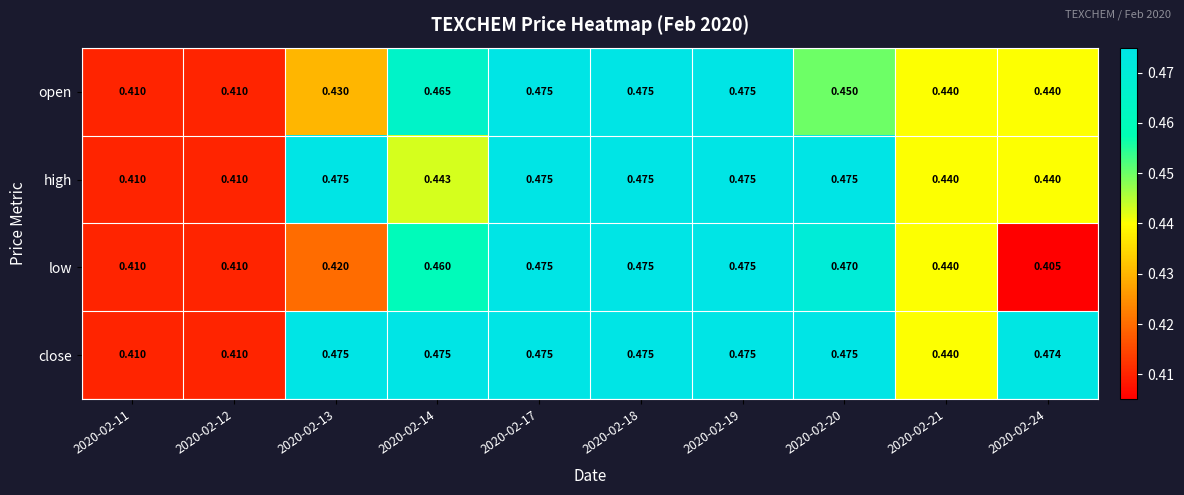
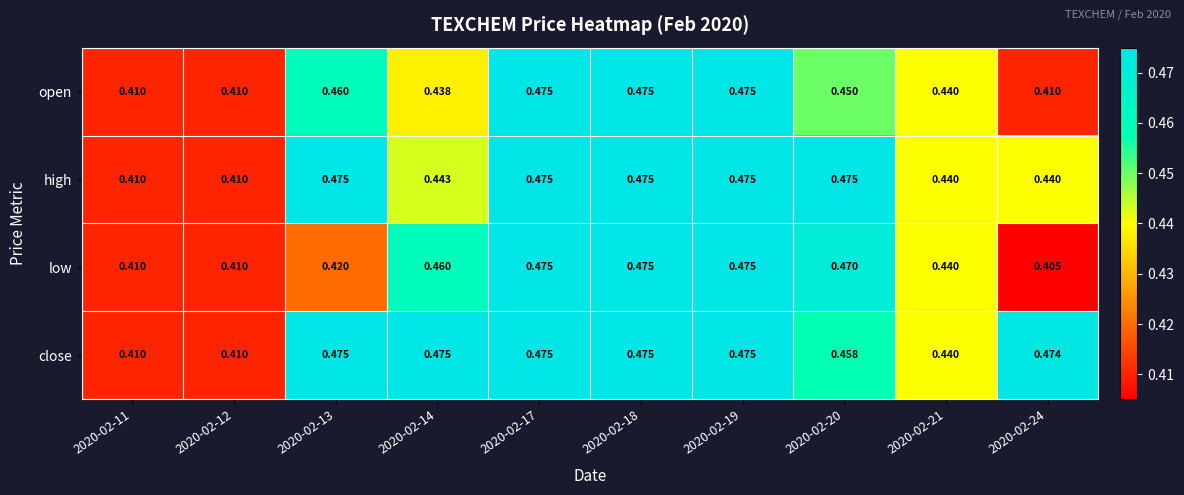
  {
    "open": {
      "2020-02-11": 0.410,
      "2020-02-12": 0.410,
-     "2020-02-13": 0.430,
-     "2020-02-14": 0.465,
+     "2020-02-13": 0.460,
+     "2020-02-14": 0.438,
      "2020-02-17": 0.475,
      "2020-02-18": 0.475,
      "2020-02-19": 0.475,
      "2020-02-20": 0.450,
      "2020-02-21": 0.440,
-     "2020-02-24": 0.440
+     "2020-02-24": 0.410
    },
    "high": {
      "2020-02-11": 0.410,
      "2020-02-12": 0.410,
      "2020-02-13": 0.475,
      "2020-02-14": 0.443,
      "2020-02-17": 0.475,
      "2020-02-18": 0.475,
      "2020-02-19": 0.475,
      "2020-02-20": 0.475,
      "2020-02-21": 0.440,
      "2020-02-24": 0.440
    },
    "low": {
      "2020-02-11": 0.410,
      "2020-02-12": 0.410,
      "2020-02-13": 0.420,
      "2020-02-14": 0.460,
      "2020-02-17": 0.475,
      "2020-02-18": 0.475,
      "2020-02-19": 0.475,
      "2020-02-20": 0.470,
      "2020-02-21": 0.440,
      "2020-02-24": 0.405
    },
    "close": {
      "2020-02-11": 0.410,
      "2020-02-12": 0.410,
      "2020-02-13": 0.475,
      "2020-02-14": 0.475,
      "2020-02-17": 0.475,
      "2020-02-18": 0.475,
      "2020-02-19": 0.475,
-     "2020-02-20": 0.475,
+     "2020-02-20": 0.458,
      "2020-02-21": 0.440,
      "2020-02-24": 0.474
    }
  }
